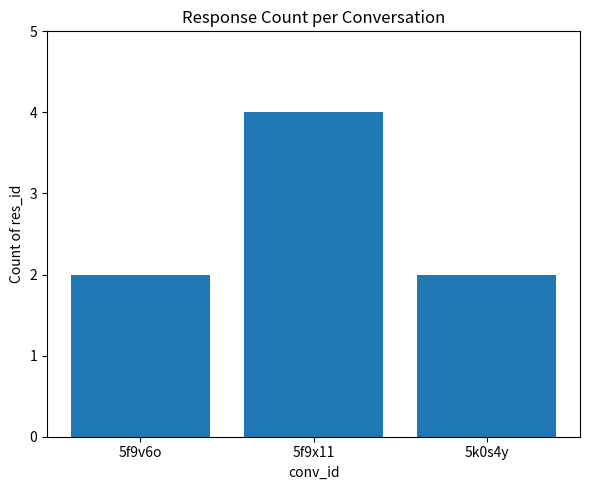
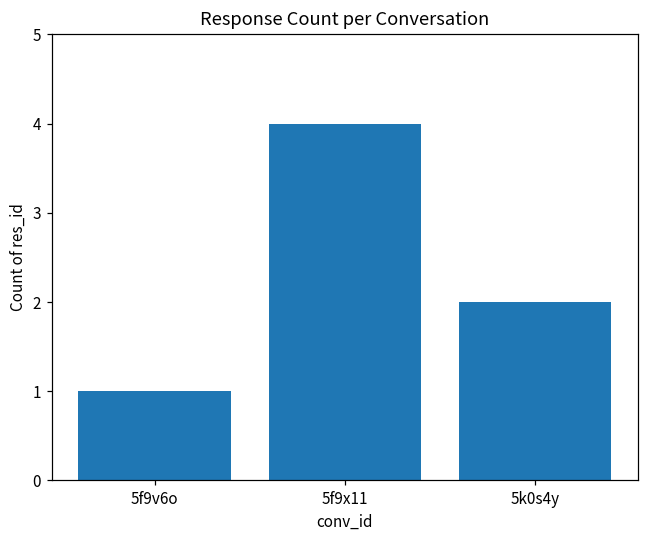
  {
-   "5f9v6o": 2,
+   "5f9v6o": 1,
    "5f9x11": 4,
    "5k0s4y": 2
  }
